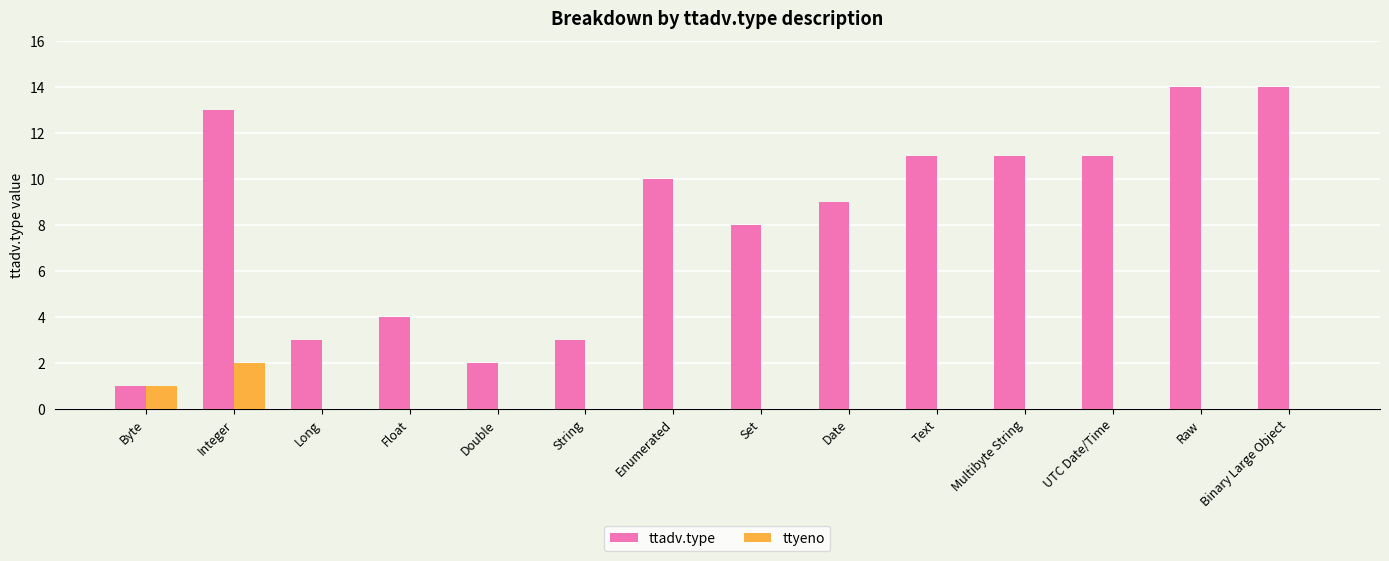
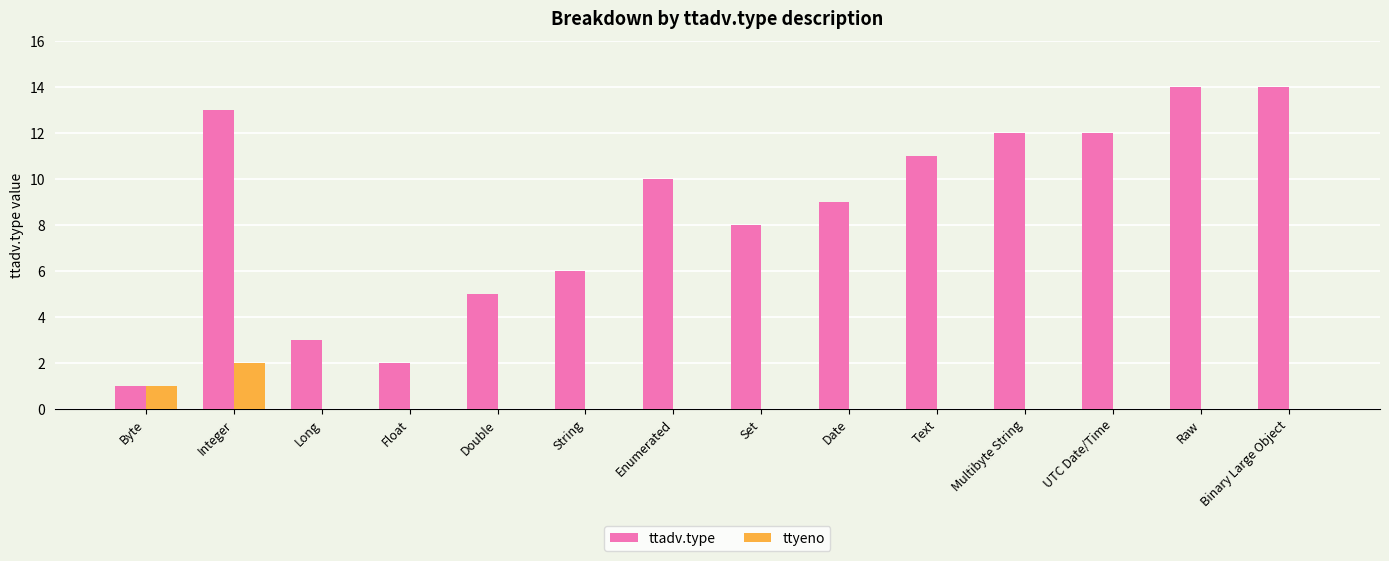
  {
    "ttadv.type": {
      "Byte": 1,
      "Integer": 13,
      "Long": 3,
-     "Float": 4,
-     "Double": 2,
-     "String": 3,
+     "Float": 2,
+     "Double": 5,
+     "String": 6,
      "Enumerated": 10,
      "Set": 8,
      "Date": 9,
      "Text": 11,
-     "Multibyte String": 11,
-     "UTC Date/Time": 11,
+     "Multibyte String": 12,
+     "UTC Date/Time": 12,
      "Raw": 14,
      "Binary Large Object": 14
    },
    "ttyeno": {
      "Byte": 1,
      "Integer": 2,
      "Long": 0,
      "Float": 0,
      "Double": 0,
      "String": 0,
      "Enumerated": 0,
      "Set": 0,
      "Date": 0,
      "Text": 0,
      "Multibyte String": 0,
      "UTC Date/Time": 0,
      "Raw": 0,
      "Binary Large Object": 0
    }
  }
